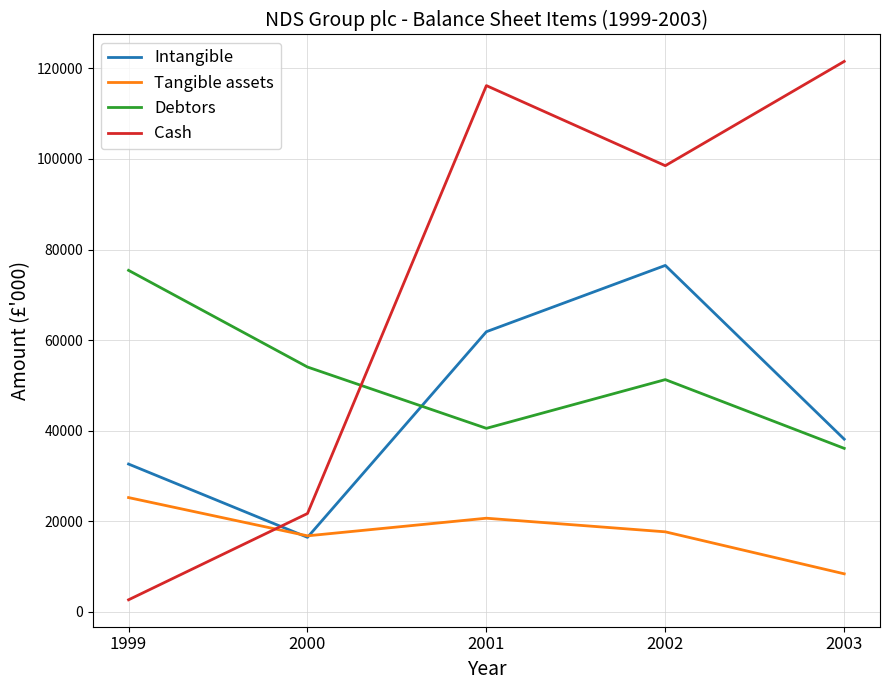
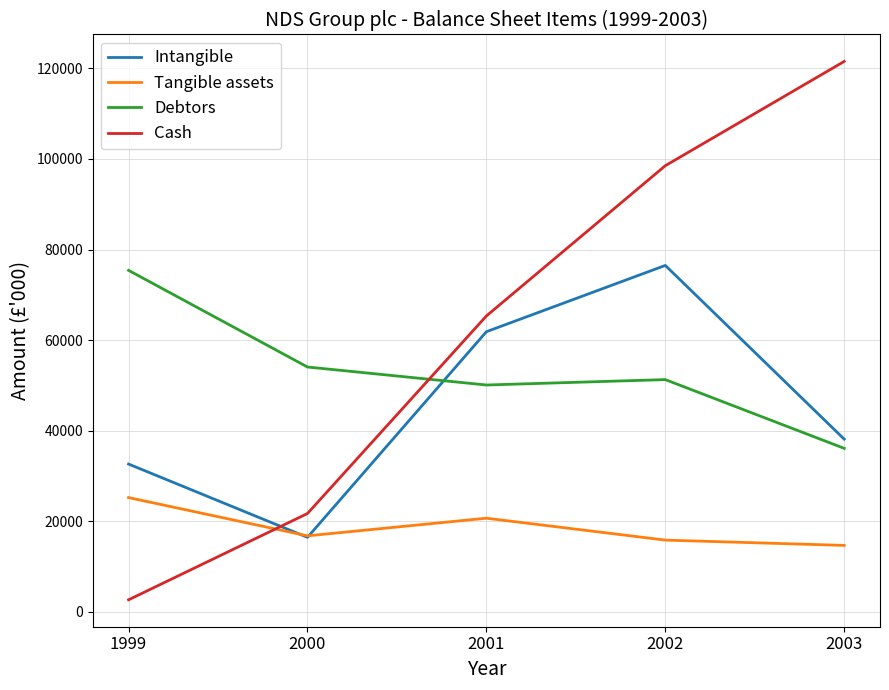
  {
    "Intangible": {
      "1999": 33000,
      "2001": 62000,
      "2002": 76000,
      "2003": 38000
    },
    "Tangible assets": {
      "1999": 25000,
      "2001": 21000,
-     "2002": 18000,
-     "2003": 8000
+     "2002": 16000,
+     "2003": 15000
    },
    "Debtors": {
      "1999": 75000,
      "2000": 54000,
-     "2001": 41000,
+     "2001": 50000,
      "2002": 51000,
      "2003": 36000
    },
    "Cash": {
      "1999": 3000,
      "2000": 22000,
-     "2001": 116000,
+     "2001": 65000,
      "2002": 99000,
      "2003": 122000
    }
  }
